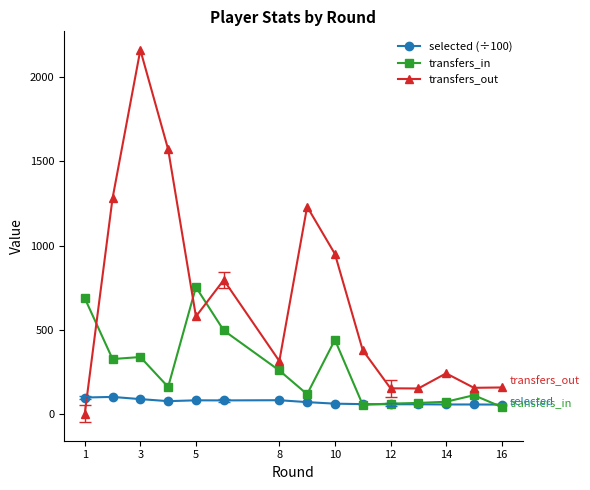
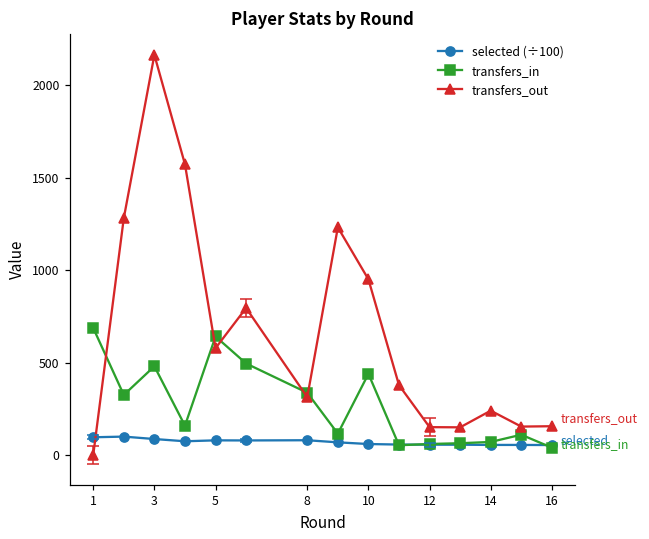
  {
    "transfers_in": {
      "1": 690,
-     "3": 340,
-     "5": 750,
-     "8": 260,
+     "3": 480,
+     "5": 640,
+     "8": 340,
      "10": 440,
      "14": 70
    }
  }
